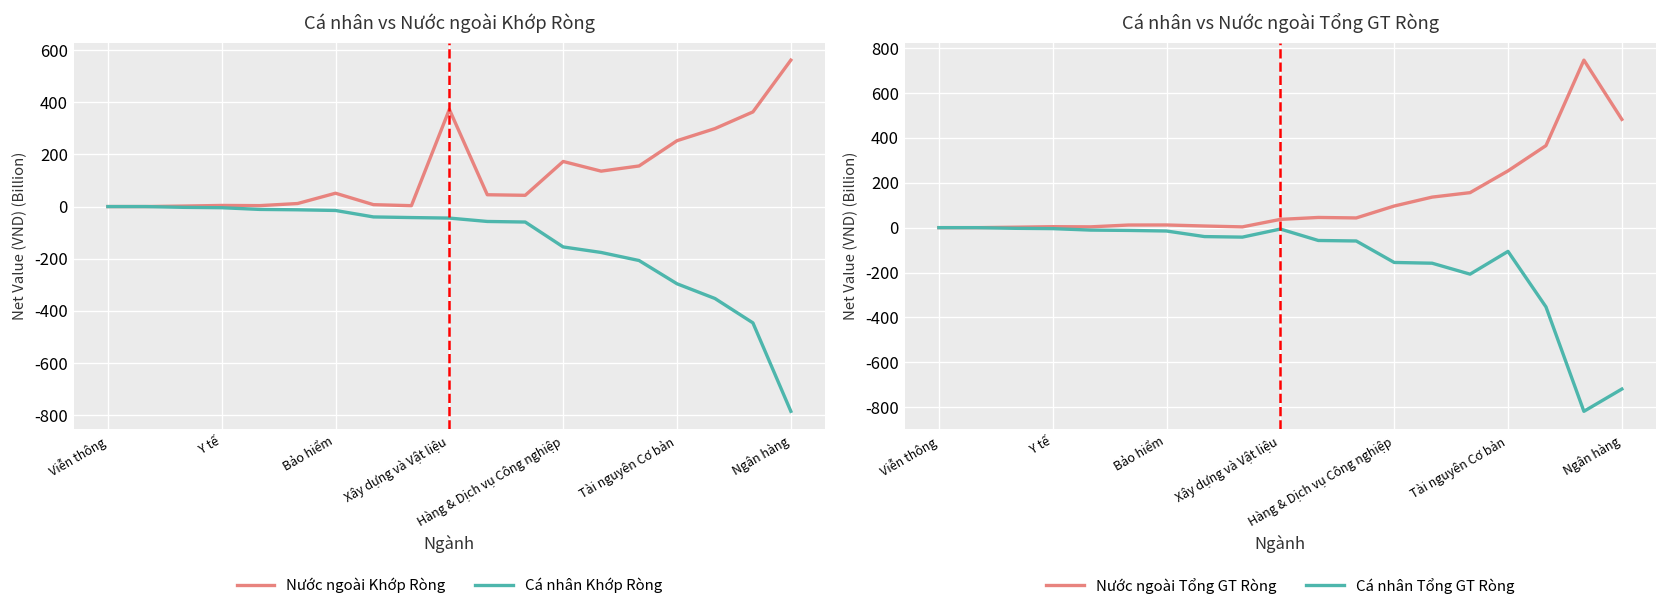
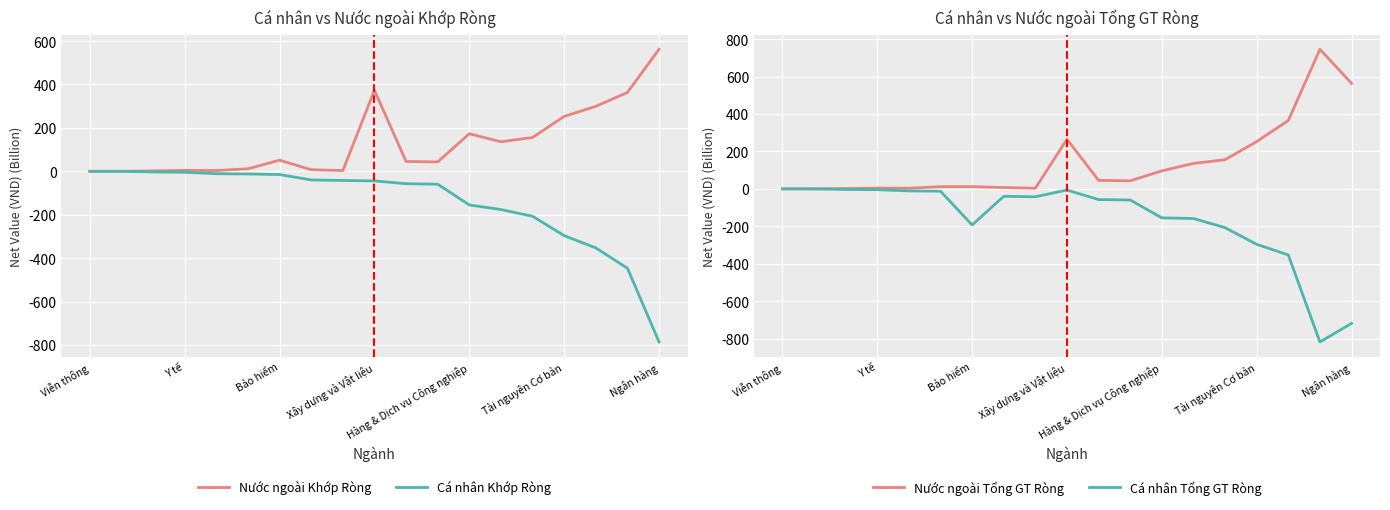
  {
    "Cá nhân vs Nước ngoài Khớp Ròng": {
      "Nước ngoài Khớp Ròng": {
        "Bảo hiểm": 50,
        "Xây dựng và Vật liệu": 370,
        "Hàng & Dịch vụ Công nghiệp": 170,
        "Tài nguyên Cơ bản": 250,
        "Ngân hàng": 560
      },
      "Cá nhân Khớp Ròng": {
        "Bảo hiểm": -10,
        "Xây dựng và Vật liệu": -40,
        "Hàng & Dịch vụ Công nghiệp": -150,
        "Tài nguyên Cơ bản": -300,
        "Ngân hàng": -790
      }
    },
    "Cá nhân vs Nước ngoài Tổng GT Ròng": {
      "Nước ngoài Tổng GT Ròng": {
        "Bảo hiểm": 10,
-       "Xây dựng và Vật liệu": 40,
+       "Xây dựng và Vật liệu": 270,
        "Hàng & Dịch vụ Công nghiệp": 100,
        "Tài nguyên Cơ bản": 250,
-       "Ngân hàng": 480
+       "Ngân hàng": 560
      },
      "Cá nhân Tổng GT Ròng": {
-       "Bảo hiểm": -10,
+       "Bảo hiểm": -190,
        "Xây dựng và Vật liệu": -10,
        "Hàng & Dịch vụ Công nghiệp": -150,
-       "Tài nguyên Cơ bản": -110,
+       "Tài nguyên Cơ bản": -300,
        "Ngân hàng": -720
      }
    }
  }
